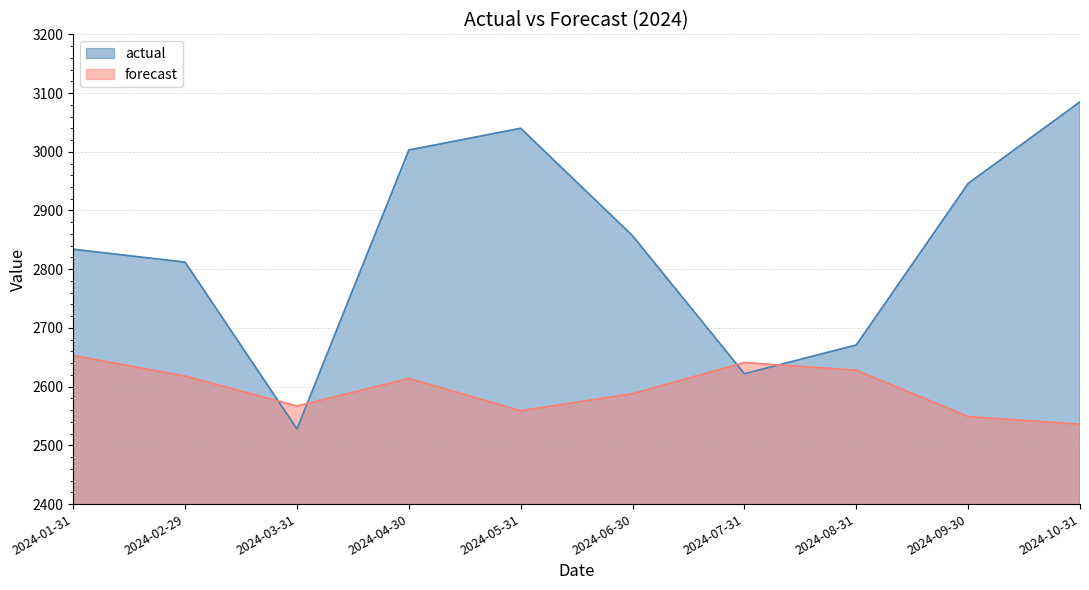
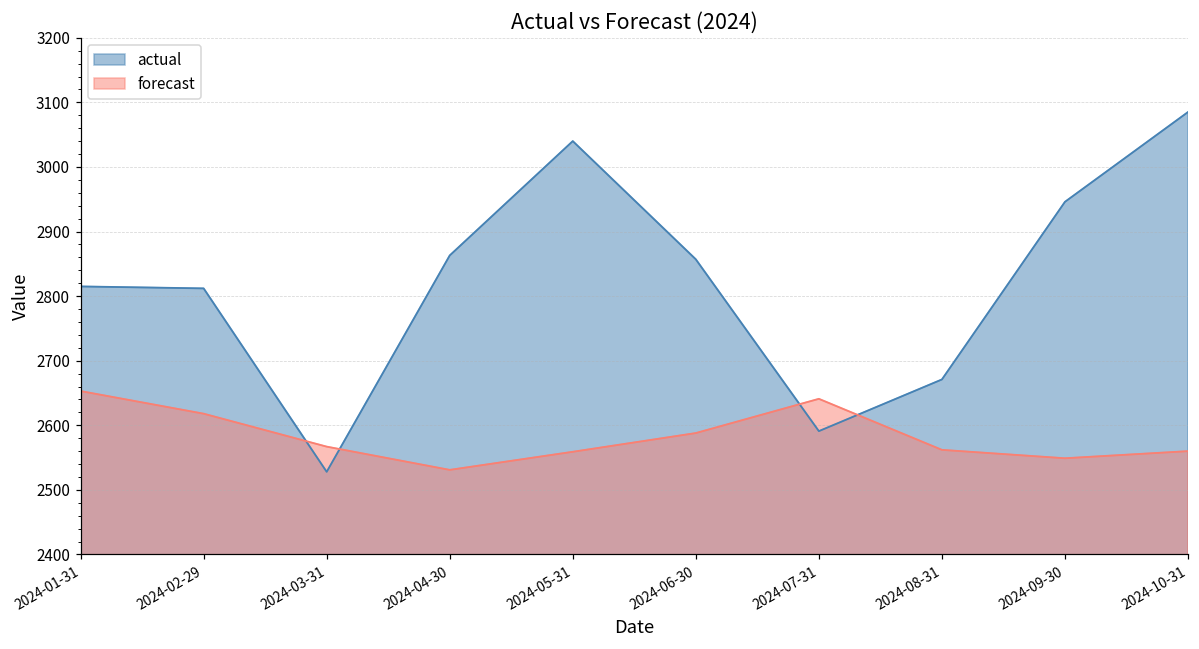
  {
    "actual": {
-     "2024-01-31": 2830,
+     "2024-01-31": 2820,
      "2024-02-29": 2810,
      "2024-03-31": 2530,
-     "2024-04-30": 3000,
+     "2024-04-30": 2860,
      "2024-05-31": 3040,
      "2024-06-30": 2860,
-     "2024-07-31": 2620,
+     "2024-07-31": 2590,
      "2024-08-31": 2670,
      "2024-09-30": 2950,
      "2024-10-31": 3090
    },
    "forecast": {
      "2024-01-31": 2650,
      "2024-02-29": 2620,
      "2024-03-31": 2570,
-     "2024-04-30": 2610,
+     "2024-04-30": 2530,
      "2024-05-31": 2560,
      "2024-06-30": 2590,
      "2024-07-31": 2640,
-     "2024-08-31": 2630,
+     "2024-08-31": 2560,
      "2024-09-30": 2550,
-     "2024-10-31": 2540
+     "2024-10-31": 2560
    }
  }
